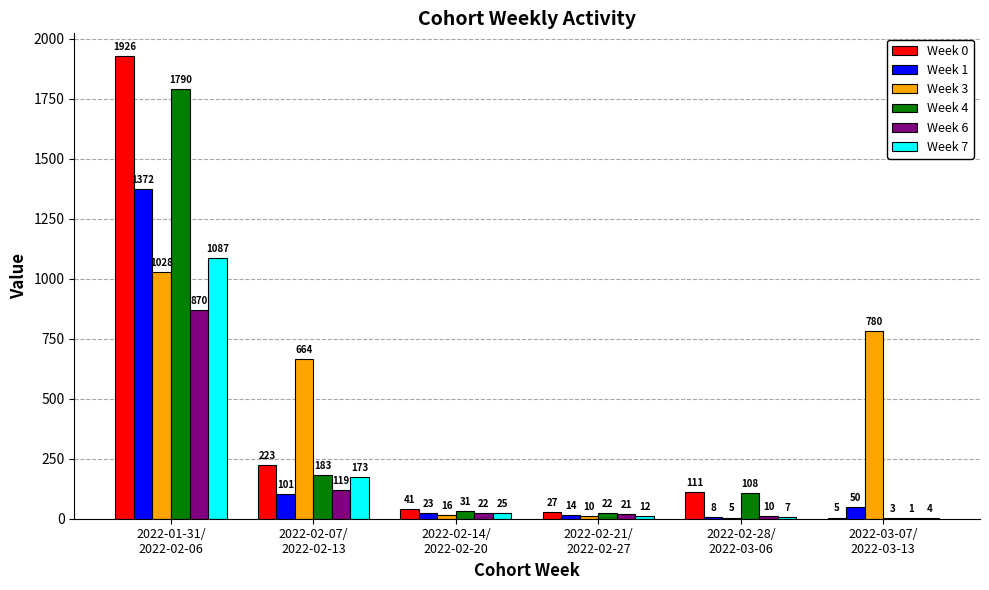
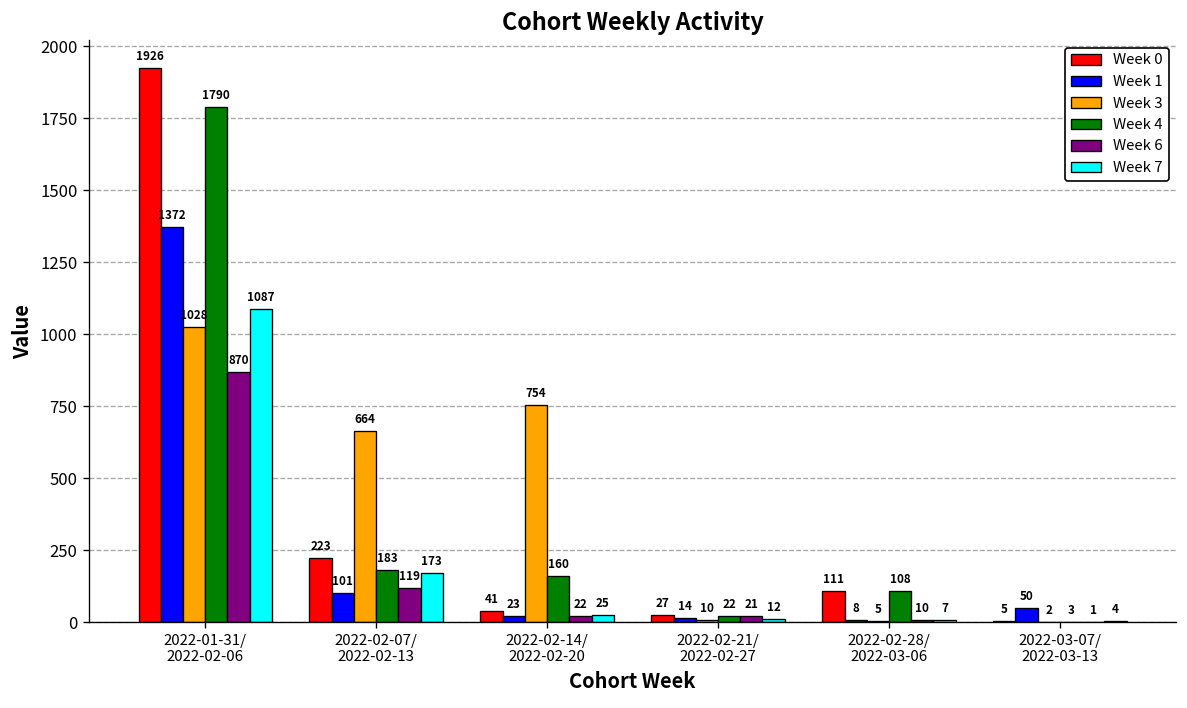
  {
    "Week 0": {
      "2022-01-31/ 2022-02-06": 1926,
      "2022-02-07/ 2022-02-13": 223,
      "2022-02-14/ 2022-02-20": 41,
      "2022-02-21/ 2022-02-27": 27,
      "2022-02-28/ 2022-03-06": 111,
      "2022-03-07/ 2022-03-13": 5
    },
    "Week 1": {
      "2022-01-31/ 2022-02-06": 1372,
      "2022-02-07/ 2022-02-13": 101,
      "2022-02-14/ 2022-02-20": 23,
      "2022-02-21/ 2022-02-27": 14,
      "2022-02-28/ 2022-03-06": 8,
      "2022-03-07/ 2022-03-13": 50
    },
    "Week 3": {
      "2022-01-31/ 2022-02-06": 1028,
      "2022-02-07/ 2022-02-13": 664,
-     "2022-02-14/ 2022-02-20": 16,
+     "2022-02-14/ 2022-02-20": 754,
      "2022-02-21/ 2022-02-27": 10,
      "2022-02-28/ 2022-03-06": 5,
-     "2022-03-07/ 2022-03-13": 780
+     "2022-03-07/ 2022-03-13": 2
    },
    "Week 4": {
      "2022-01-31/ 2022-02-06": 1790,
      "2022-02-07/ 2022-02-13": 183,
-     "2022-02-14/ 2022-02-20": 31,
+     "2022-02-14/ 2022-02-20": 160,
      "2022-02-21/ 2022-02-27": 22,
      "2022-02-28/ 2022-03-06": 108,
      "2022-03-07/ 2022-03-13": 3
    },
    "Week 6": {
      "2022-01-31/ 2022-02-06": 870,
      "2022-02-07/ 2022-02-13": 119,
      "2022-02-14/ 2022-02-20": 22,
      "2022-02-21/ 2022-02-27": 21,
      "2022-02-28/ 2022-03-06": 10,
      "2022-03-07/ 2022-03-13": 1
    },
    "Week 7": {
      "2022-01-31/ 2022-02-06": 1087,
      "2022-02-07/ 2022-02-13": 173,
      "2022-02-14/ 2022-02-20": 25,
      "2022-02-21/ 2022-02-27": 12,
      "2022-02-28/ 2022-03-06": 7,
      "2022-03-07/ 2022-03-13": 4
    }
  }
